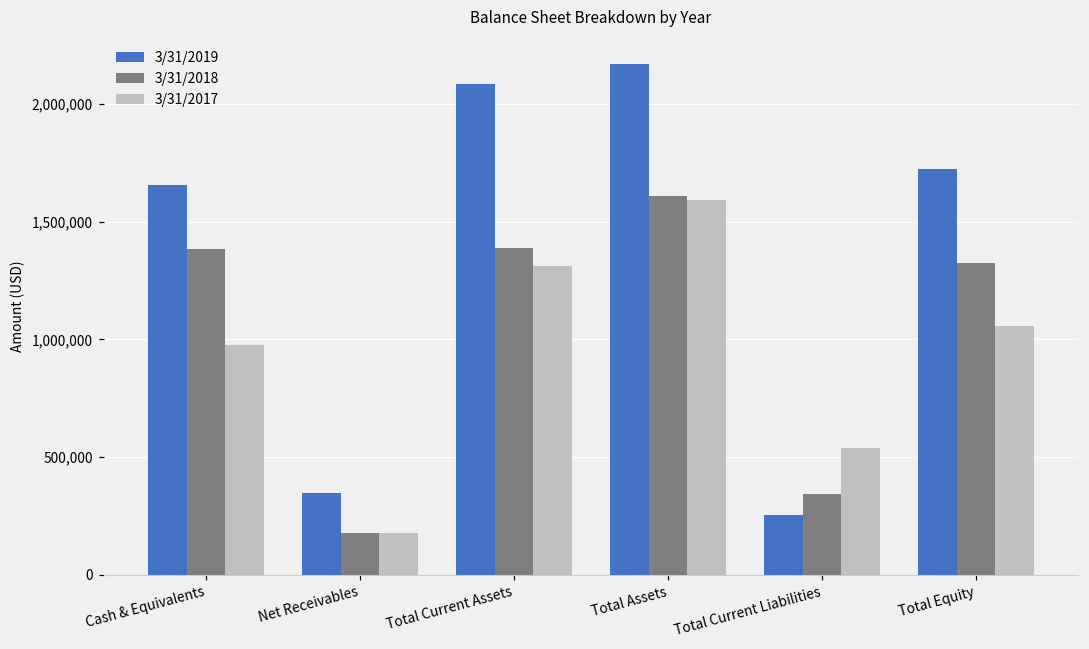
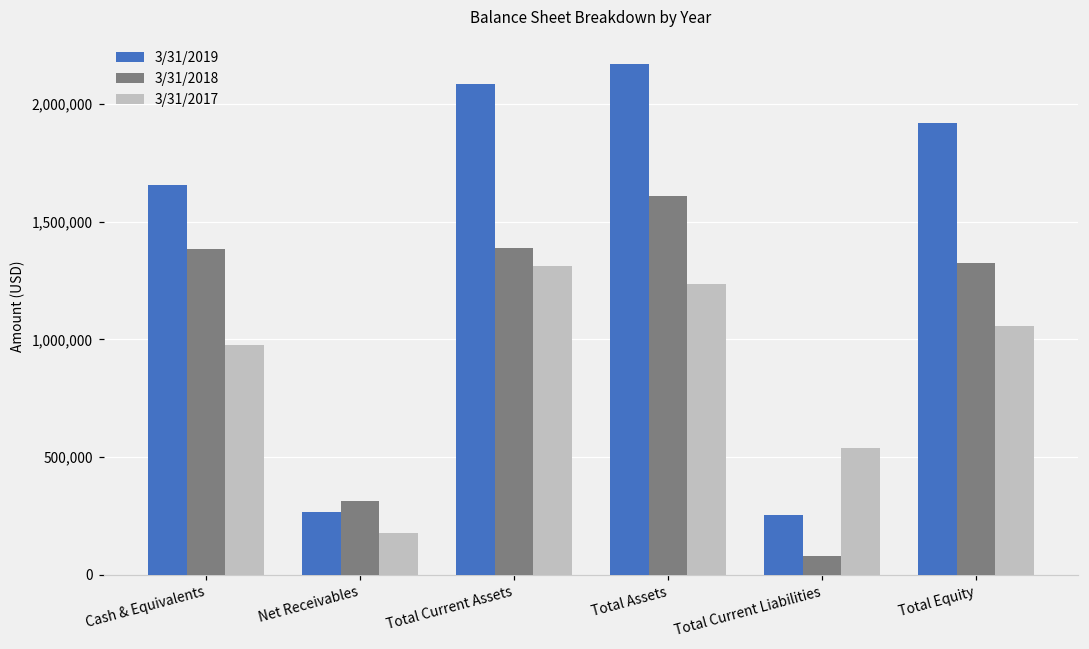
  {
    "3/31/2019": {
      "Cash & Equivalents": "1,660,000",
-     "Net Receivables": "350,000",
+     "Net Receivables": "260,000",
      "Total Current Assets": "2,090,000",
      "Total Assets": "2,170,000",
      "Total Current Liabilities": "250,000",
-     "Total Equity": "1,720,000"
+     "Total Equity": "1,920,000"
    },
    "3/31/2018": {
      "Cash & Equivalents": "1,380,000",
-     "Net Receivables": "180,000",
+     "Net Receivables": "310,000",
      "Total Current Assets": "1,390,000",
      "Total Assets": "1,610,000",
-     "Total Current Liabilities": "340,000",
+     "Total Current Liabilities": "80,000",
      "Total Equity": "1,320,000"
    },
    "3/31/2017": {
      "Cash & Equivalents": "970,000",
      "Net Receivables": "180,000",
      "Total Current Assets": "1,310,000",
-     "Total Assets": "1,590,000",
+     "Total Assets": "1,230,000",
      "Total Current Liabilities": "540,000",
      "Total Equity": "1,060,000"
    }
  }
